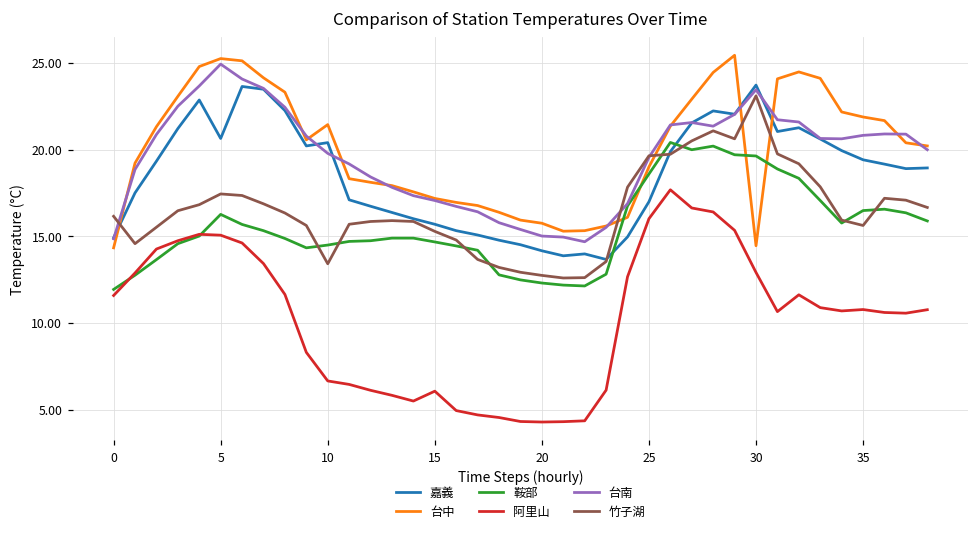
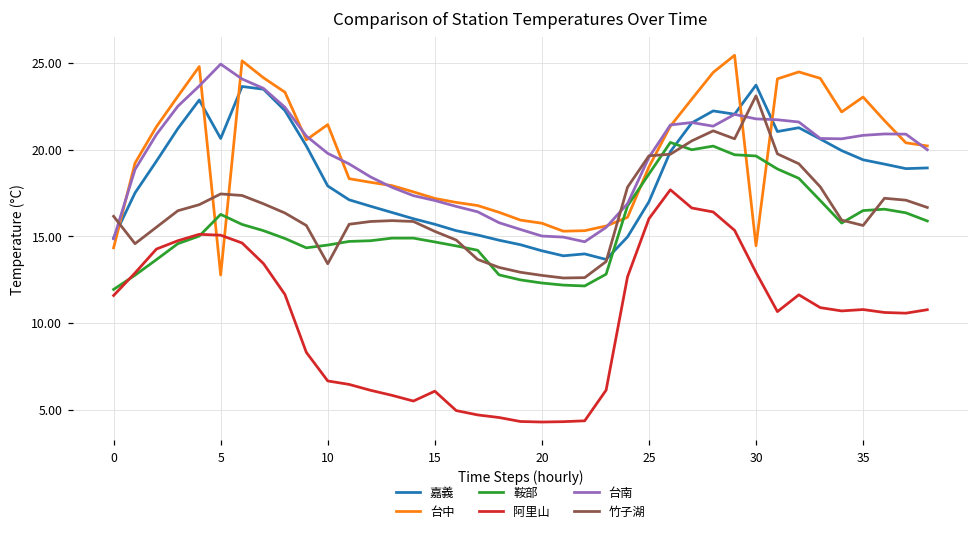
  {
    "嘉義": {
      "5": 20.6,
-     "10": 20.4,
+     "10": 17.9,
      "15": 15.7,
      "20": 14.2,
      "25": 17.0,
      "30": 23.7,
      "35": 19.4
    },
    "台中": {
      "0": 14.3,
-     "5": 25.3,
+     "5": 12.8,
      "10": 21.4,
      "20": 15.8,
      "25": 19.0,
      "30": 14.5,
-     "35": 21.9
+     "35": 23.0
    },
    "鞍部": {
      "0": 11.9,
      "5": 16.3,
      "10": 14.5,
      "15": 14.7,
      "20": 12.3,
      "25": 18.6,
      "30": 19.6,
      "35": 16.5
    },
    "阿里山": {
      "0": 11.6,
      "5": 15.1,
      "10": 6.7,
      "15": 6.1,
      "20": 4.3,
      "25": 16.0,
      "30": 12.9,
      "35": 10.8
    },
    "台南": {
      "5": 24.9,
      "10": 19.8,
      "20": 15.0,
-     "30": 23.5,
+     "30": 21.8,
      "35": 20.8
    },
    "竹子湖": {
      "0": 16.2,
      "5": 17.4,
      "10": 13.4,
      "15": 15.3,
      "20": 12.7,
      "30": 23.1,
      "35": 15.6
    }
  }
